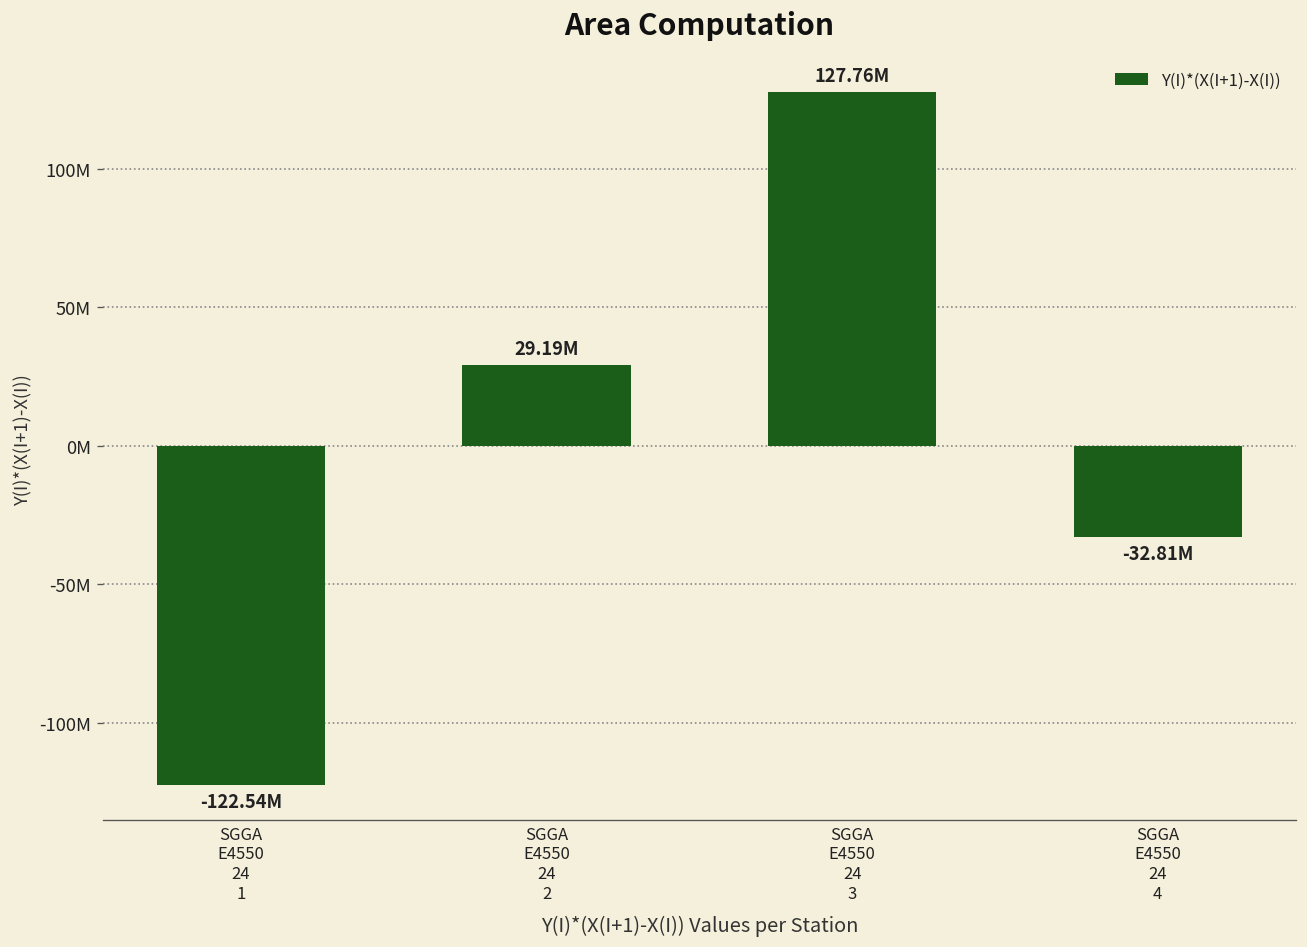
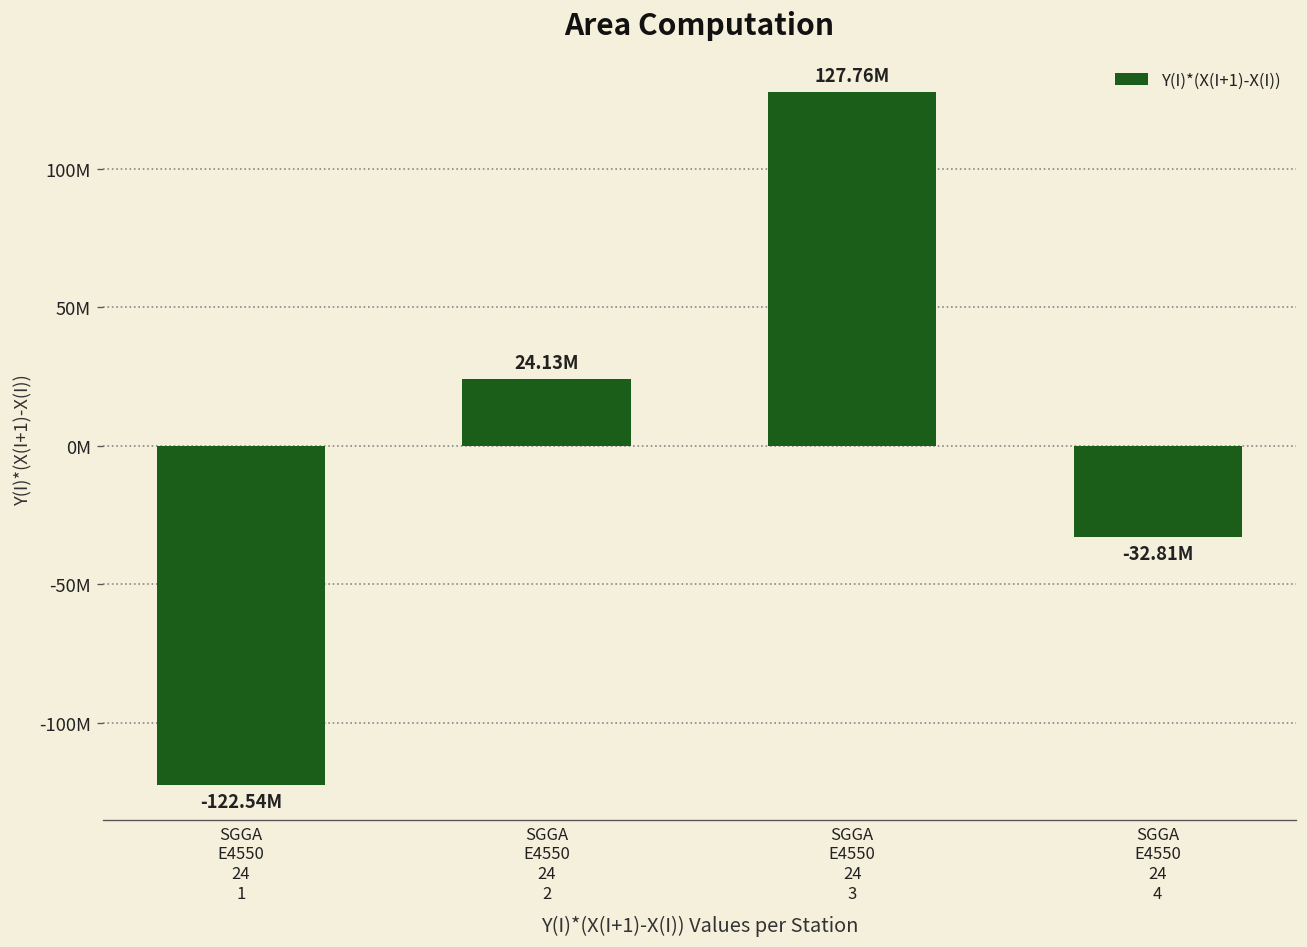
  {
    "SGGA E4550 24 1": "-122.54M",
-   "SGGA E4550 24 2": "29.19M",
+   "SGGA E4550 24 2": "24.13M",
    "SGGA E4550 24 3": "127.76M",
    "SGGA E4550 24 4": "-32.81M"
  }
